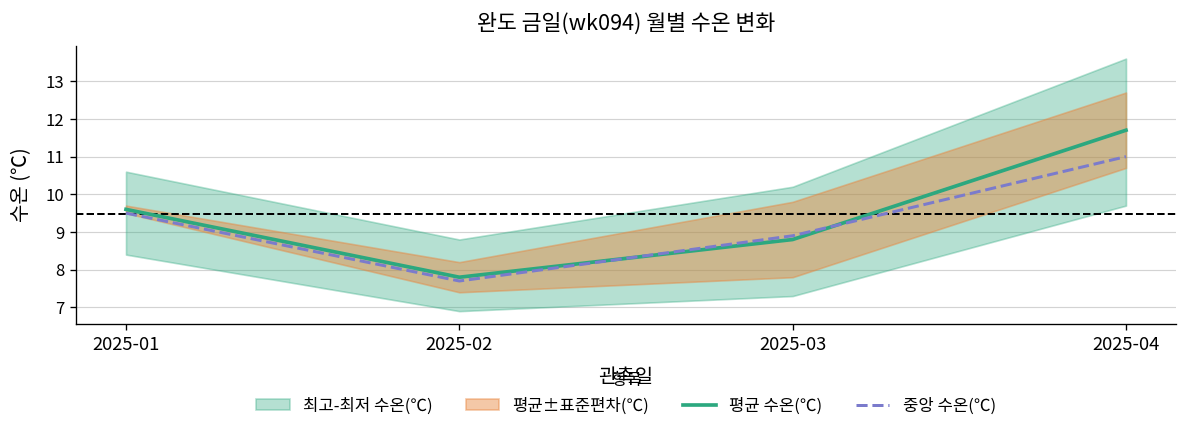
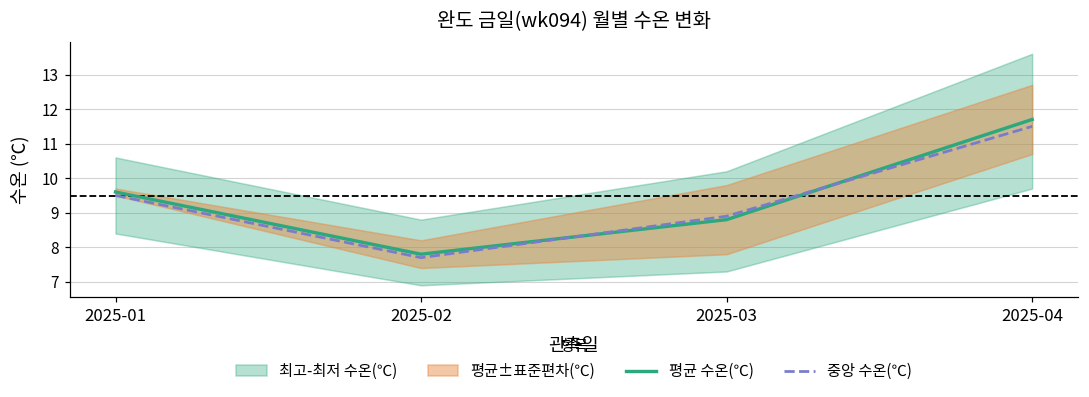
  {
    "중앙 수온(℃)": {
      "2025-01": 9.5,
      "2025-02": 7.7,
      "2025-03": 8.9,
-     "2025-04": 11.0
+     "2025-04": 11.5
    }
  }
